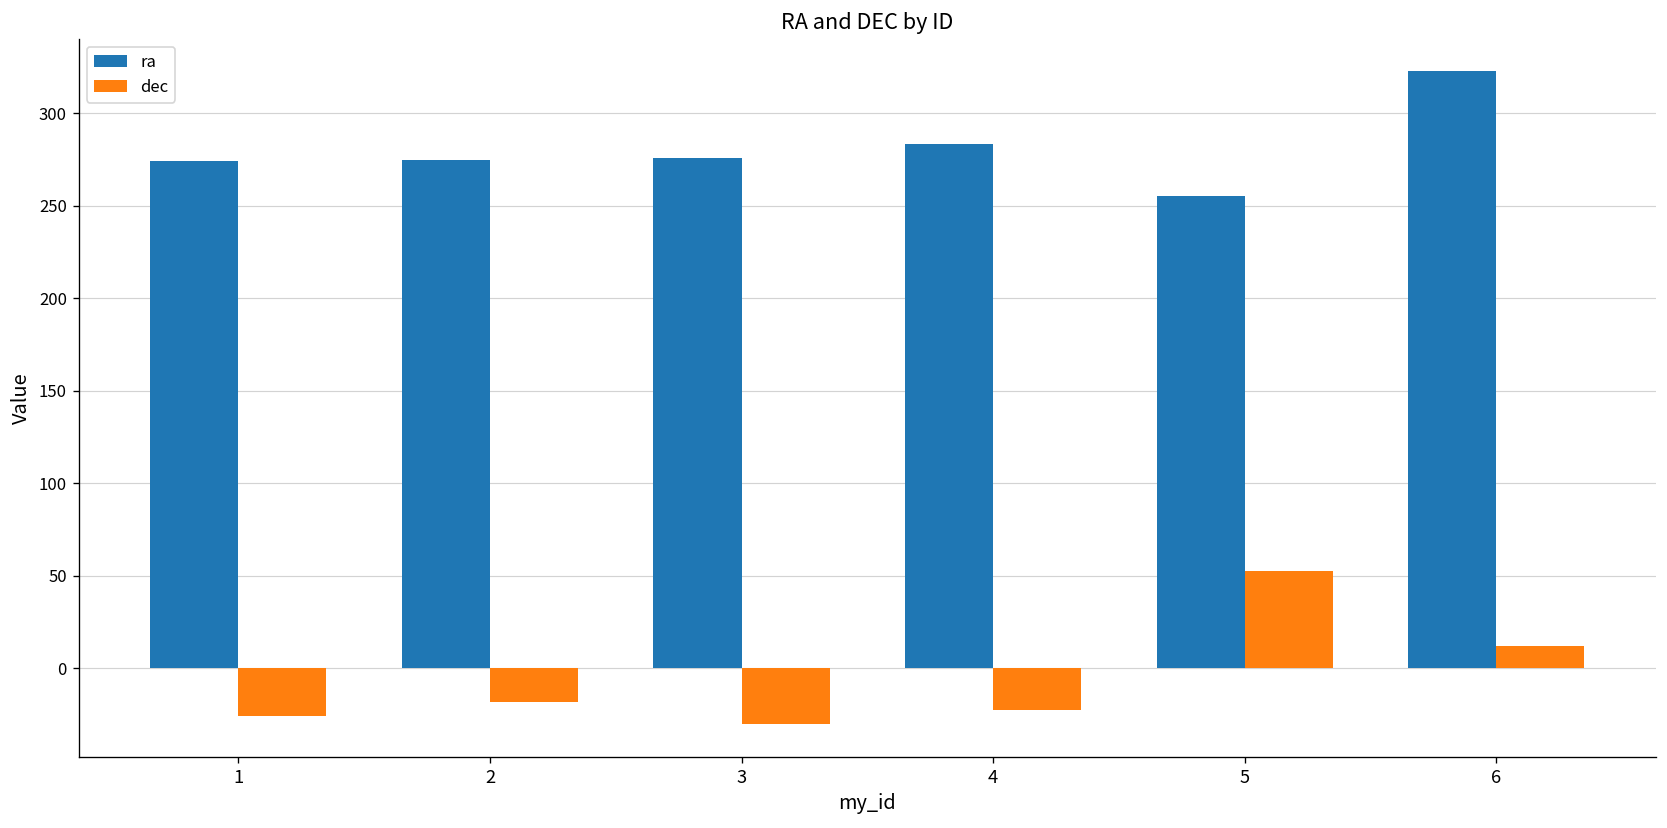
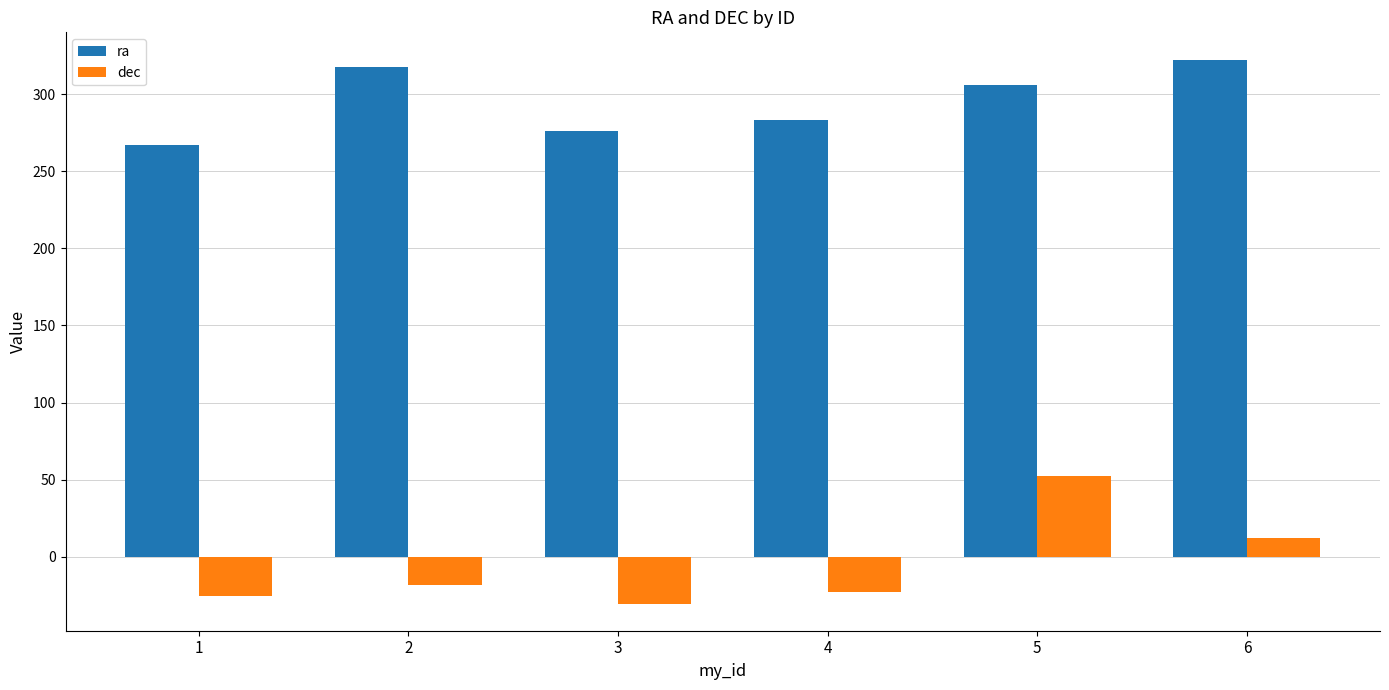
  {
    "ra": {
-     "1": 274,
-     "2": 275,
+     "1": 267,
+     "2": 317,
      "3": 276,
      "4": 283,
-     "5": 255,
+     "5": 306,
      "6": 322
    },
    "dec": {
      "1": -26,
      "2": -19,
      "3": -30,
      "4": -23,
      "5": 52,
      "6": 12
    }
  }
